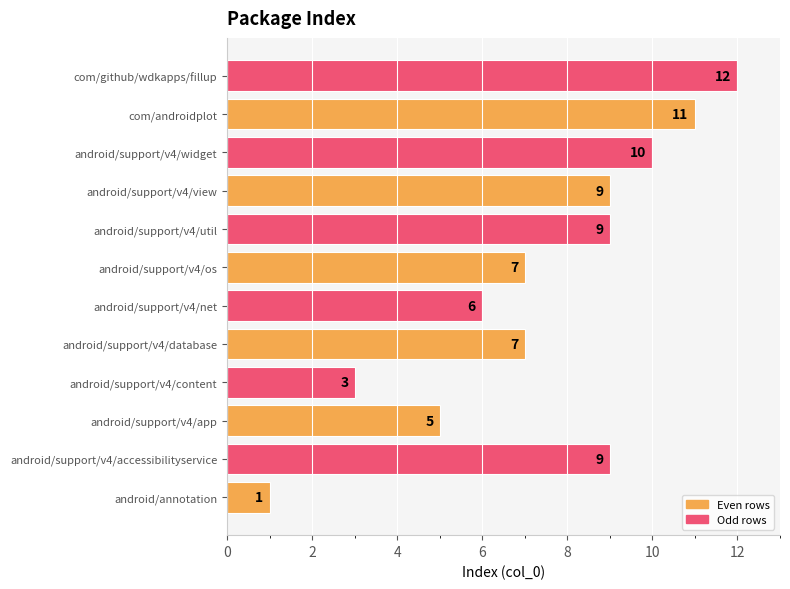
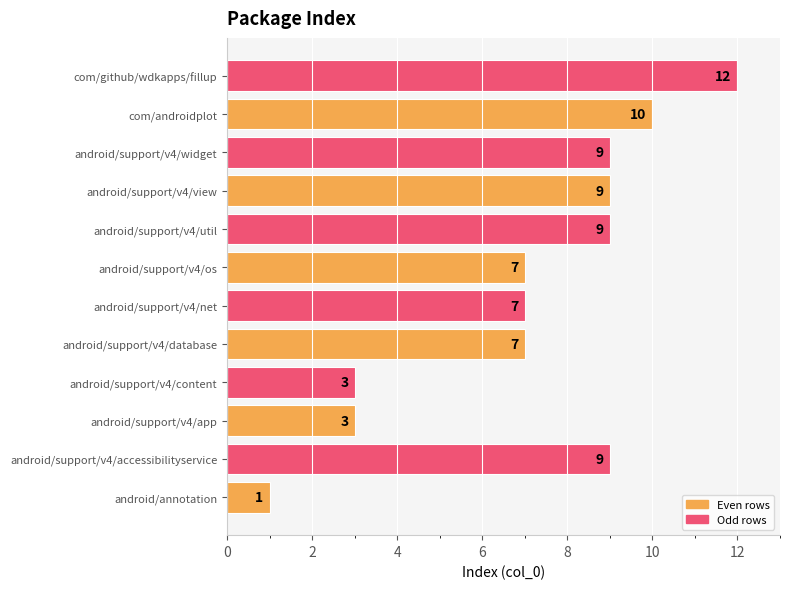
  {
    "com/github/wdkapps/fillup": 12,
-   "com/androidplot": 11,
-   "android/support/v4/widget": 10,
+   "com/androidplot": 10,
+   "android/support/v4/widget": 9,
    "android/support/v4/view": 9,
    "android/support/v4/util": 9,
    "android/support/v4/os": 7,
-   "android/support/v4/net": 6,
+   "android/support/v4/net": 7,
    "android/support/v4/database": 7,
    "android/support/v4/content": 3,
-   "android/support/v4/app": 5,
+   "android/support/v4/app": 3,
    "android/support/v4/accessibilityservice": 9,
    "android/annotation": 1
  }
